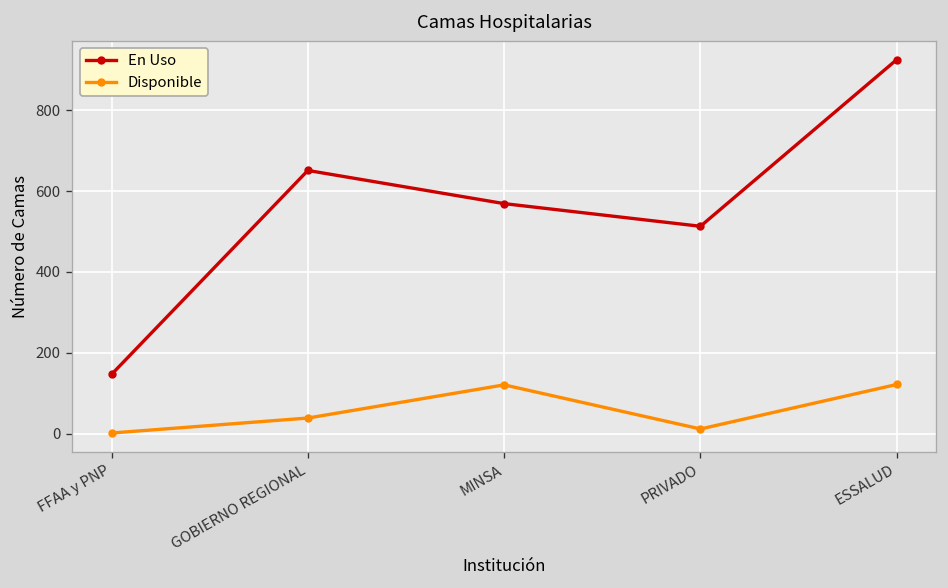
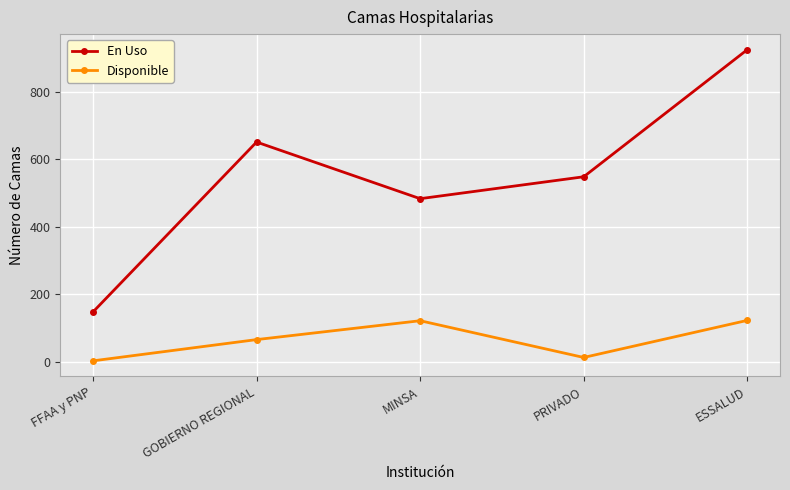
  {
    "En Uso": {
      "FFAA y PNP": 150,
      "GOBIERNO REGIONAL": 650,
-     "MINSA": 570,
-     "PRIVADO": 510,
+     "MINSA": 480,
+     "PRIVADO": 550,
      "ESSALUD": 930
    },
    "Disponible": {
      "FFAA y PNP": 0,
-     "GOBIERNO REGIONAL": 40,
+     "GOBIERNO REGIONAL": 70,
      "MINSA": 120,
      "PRIVADO": 10,
      "ESSALUD": 120
    }
  }
